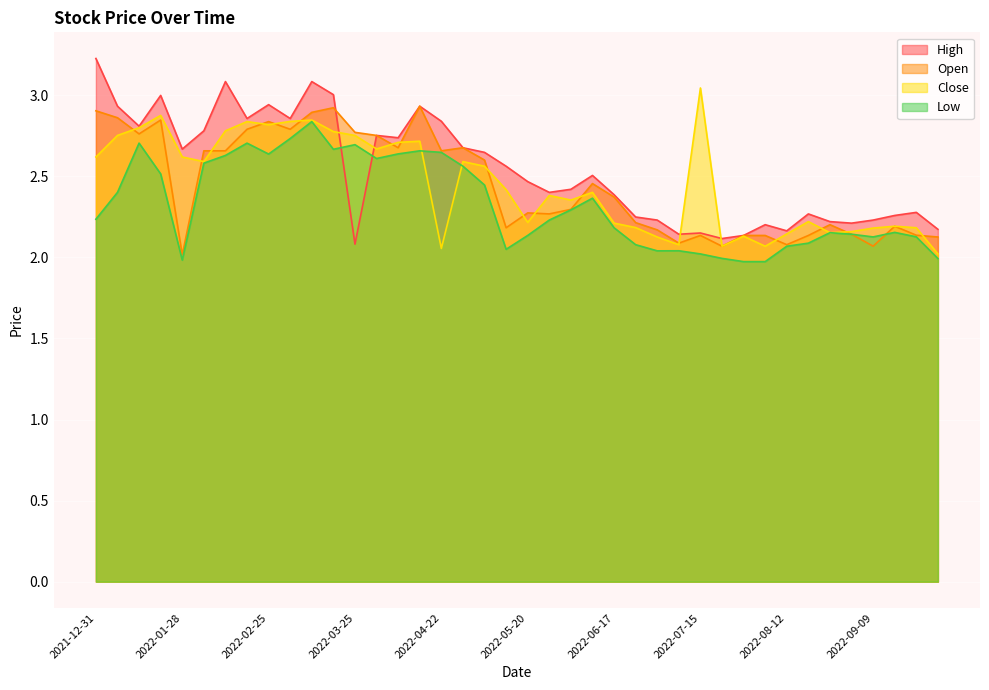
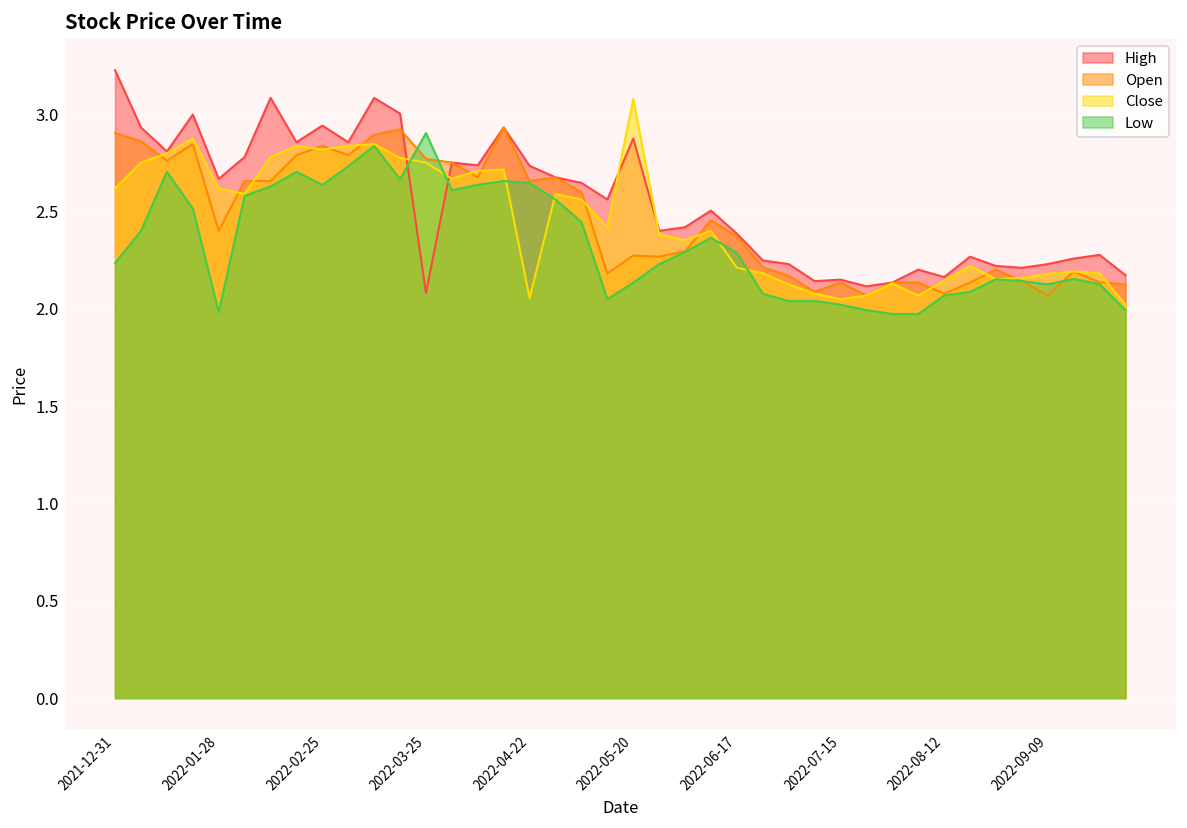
  {
    "High": {
      "2021-12-31": 3.23,
      "2022-01-28": 2.67,
      "2022-02-25": 2.94,
      "2022-03-25": 2.08,
-     "2022-04-22": 2.84,
-     "2022-05-20": 2.47,
+     "2022-04-22": 2.74,
+     "2022-05-20": 2.88,
      "2022-08-12": 2.16,
      "2022-09-09": 2.23
    },
    "Open": {
      "2021-12-31": 2.90,
-     "2022-01-28": 2.02,
+     "2022-01-28": 2.40,
      "2022-02-25": 2.84,
      "2022-03-25": 2.77,
      "2022-05-20": 2.27,
      "2022-09-09": 2.07
    },
    "Close": {
      "2021-12-31": 2.62,
      "2022-01-28": 2.62,
      "2022-02-25": 2.82,
      "2022-03-25": 2.75,
      "2022-04-22": 2.06,
-     "2022-05-20": 2.22,
+     "2022-05-20": 3.08,
      "2022-06-17": 2.21,
-     "2022-07-15": 3.05,
+     "2022-07-15": 2.05,
      "2022-08-12": 2.14,
      "2022-09-09": 2.18
    },
    "Low": {
      "2021-12-31": 2.24,
      "2022-01-28": 1.98,
      "2022-02-25": 2.64,
-     "2022-03-25": 2.70,
+     "2022-03-25": 2.90,
      "2022-05-20": 2.14,
-     "2022-06-17": 2.18,
+     "2022-06-17": 2.29,
      "2022-07-15": 2.02,
      "2022-09-09": 2.13
    }
  }
